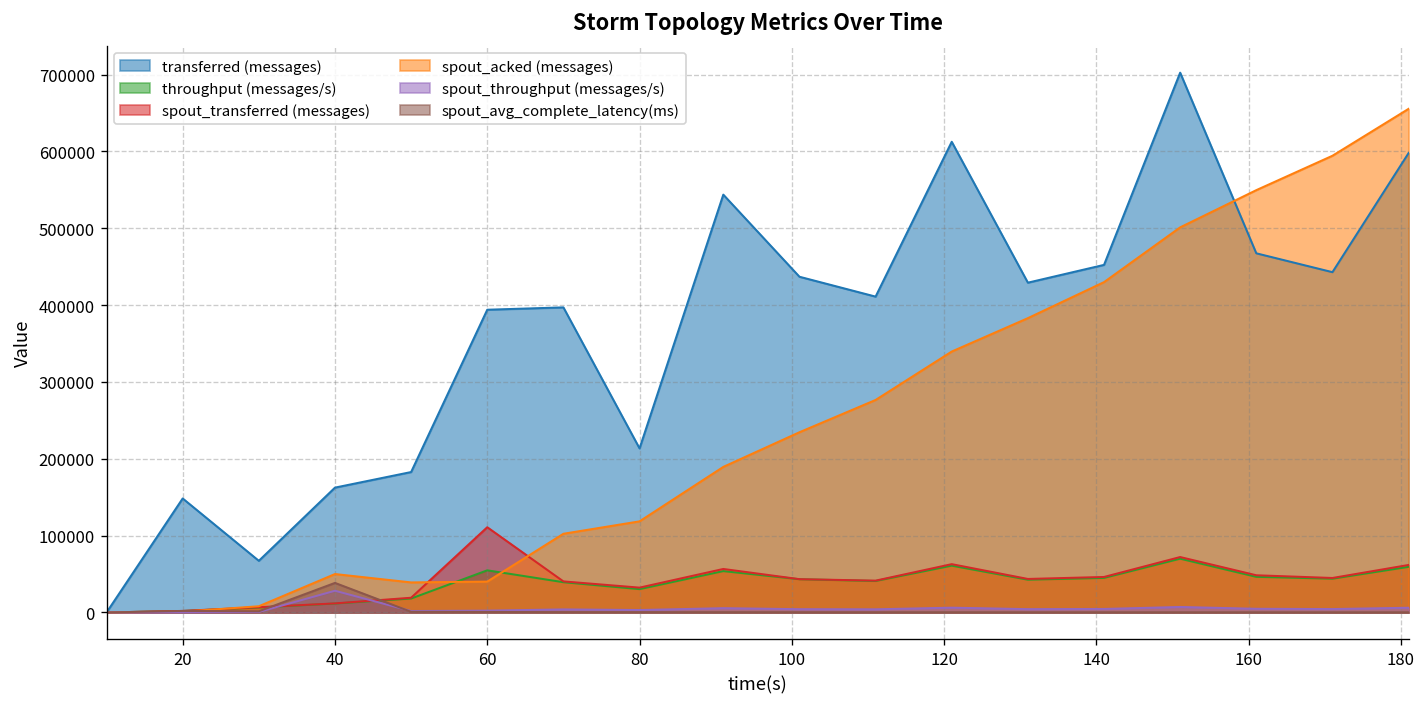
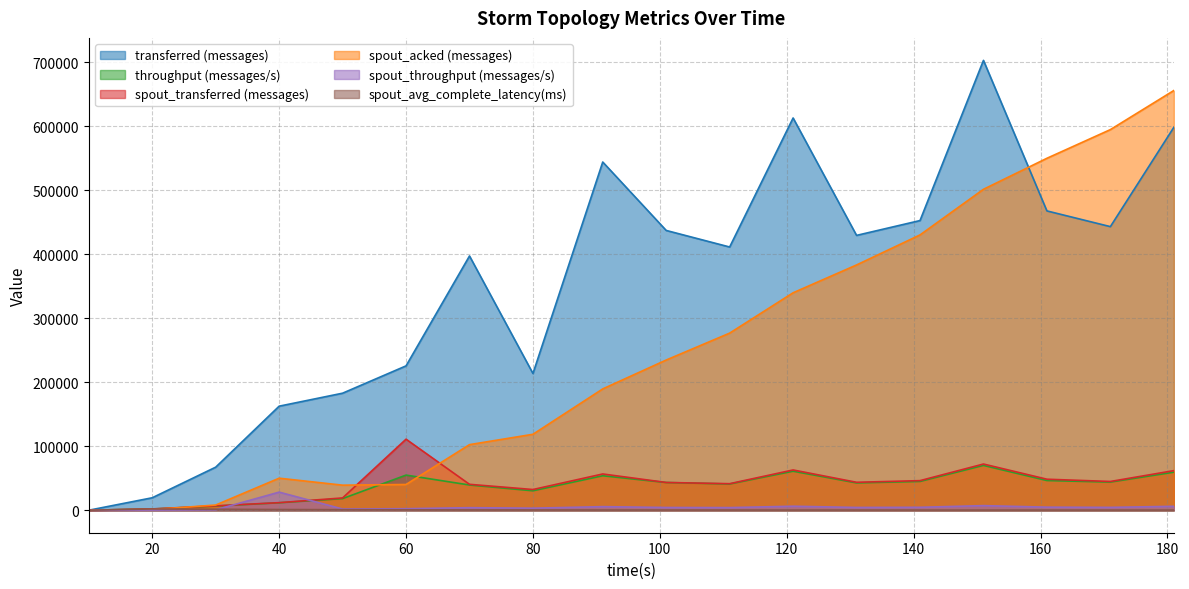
  {
    "transferred (messages)": {
-     "20": 150000,
+     "20": 20000,
      "40": 160000,
-     "60": 390000,
+     "60": 230000,
      "80": 210000
    },
    "throughput (messages/s)": {
      "60": 50000
    },
    "spout_transferred (messages)": {
      "60": 110000
    },
    "spout_acked (messages)": {
      "40": 50000,
      "60": 40000,
      "80": 120000
    },
    "spout_throughput (messages/s)": {
      "40": 30000
    },
    "spout_avg_complete_latency(ms)": {
-     "40": 40000
+     "40": 0
    }
  }
